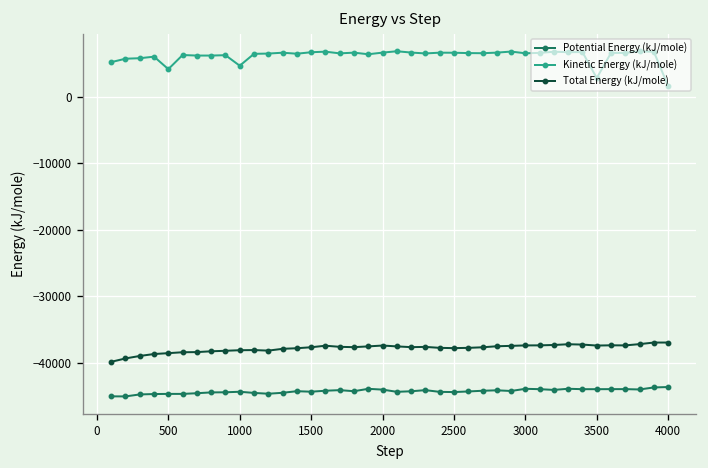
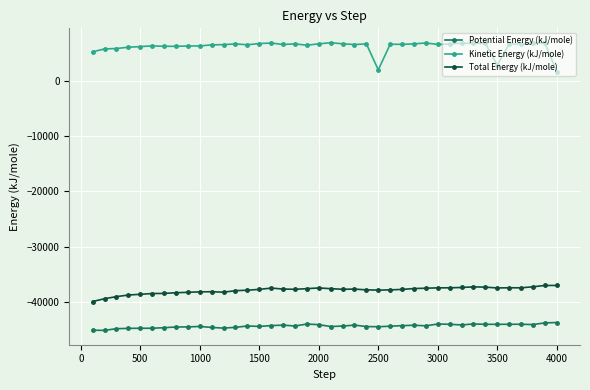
  {
    "Kinetic Energy (kJ/mole)": {
-     "500": 4000,
-     "1000": 5000,
+     "500": 6000,
+     "1000": 6000,
      "1500": 7000,
      "2000": 7000,
-     "2500": 7000,
+     "2500": 2000,
      "3000": 7000
    }
  }
